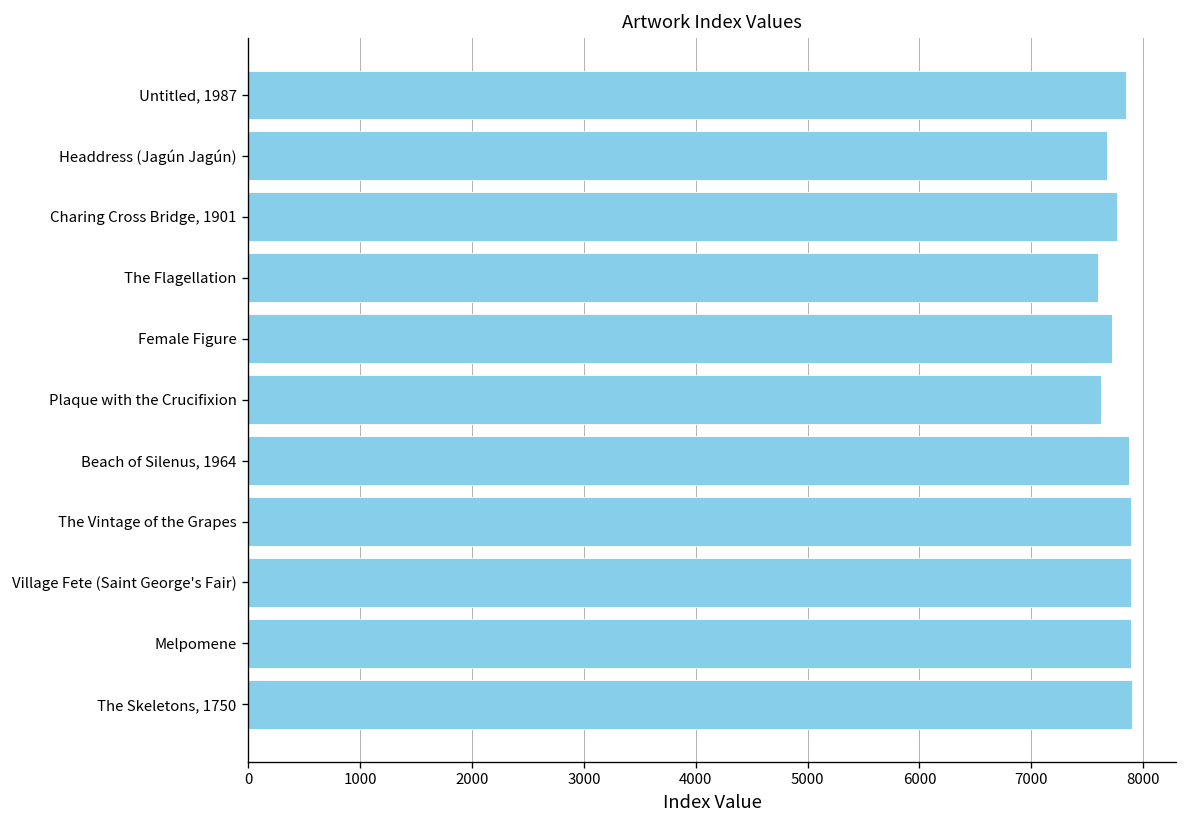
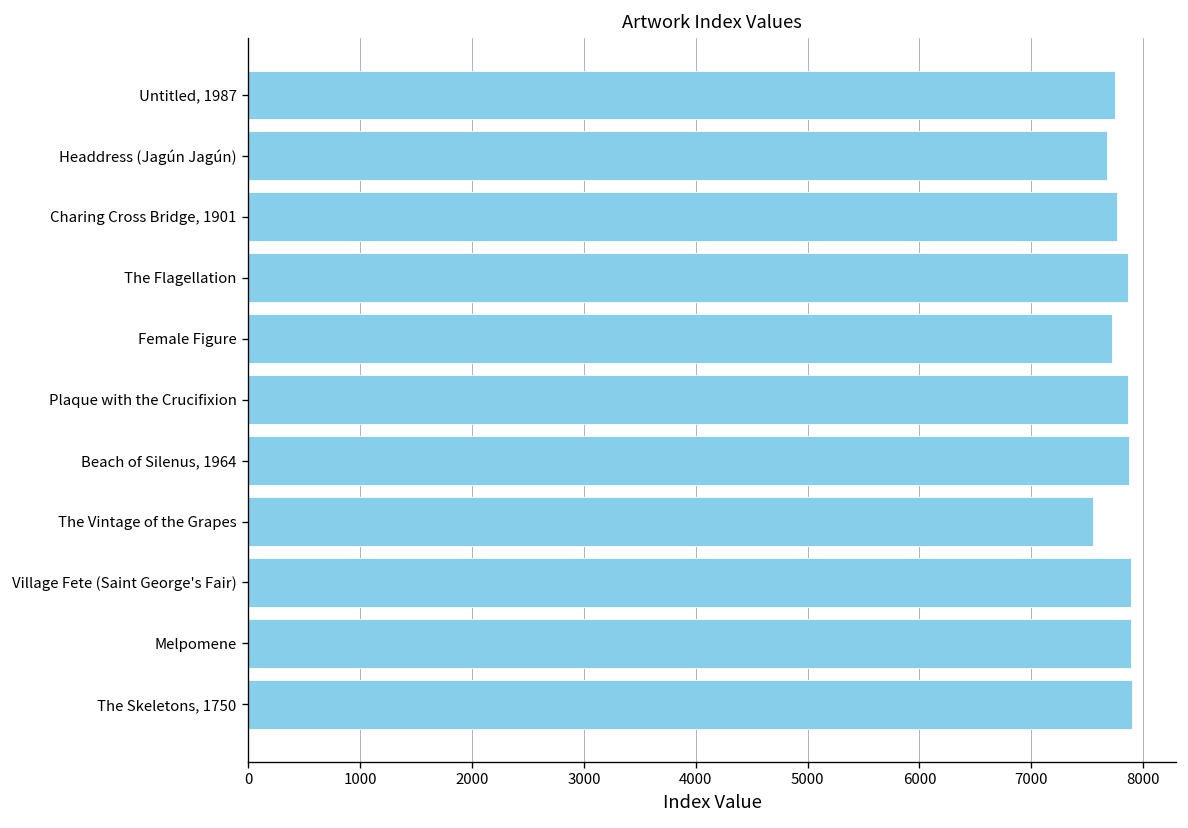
  {
-   "Untitled, 1987": 7900,
+   "Untitled, 1987": 7700,
    "Headdress (Jagún Jagún)": 7700,
    "Charing Cross Bridge, 1901": 7800,
-   "The Flagellation": 7600,
+   "The Flagellation": 7900,
    "Female Figure": 7700,
-   "Plaque with the Crucifixion": 7600,
+   "Plaque with the Crucifixion": 7900,
    "Beach of Silenus, 1964": 7900,
-   "The Vintage of the Grapes": 7900,
+   "The Vintage of the Grapes": 7600,
    "Village Fete (Saint George's Fair)": 7900,
    "Melpomene": 7900,
    "The Skeletons, 1750": 7900
  }
